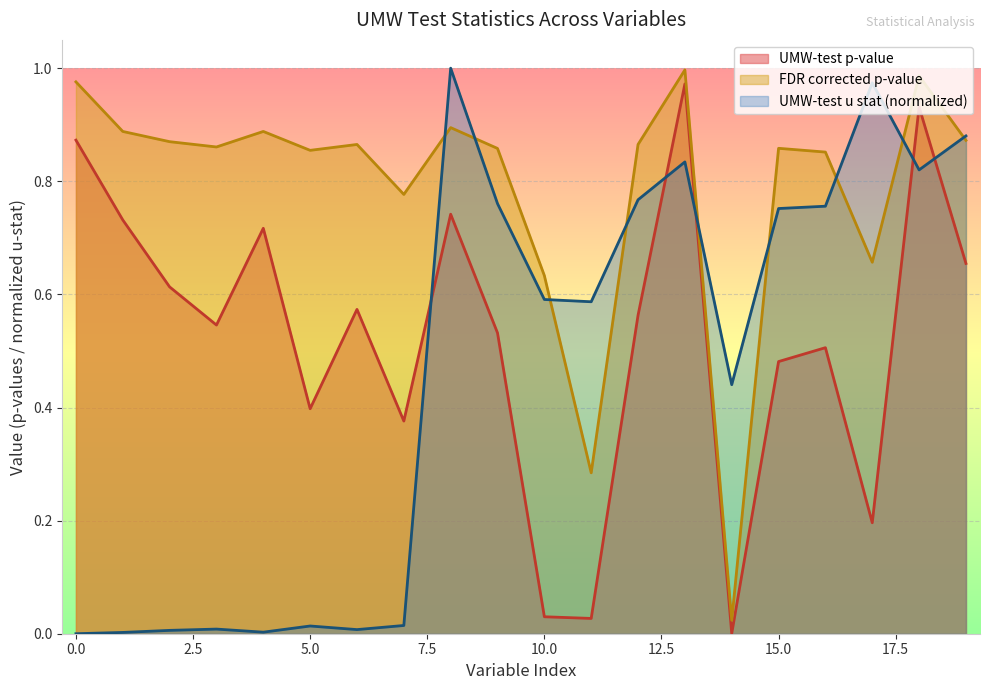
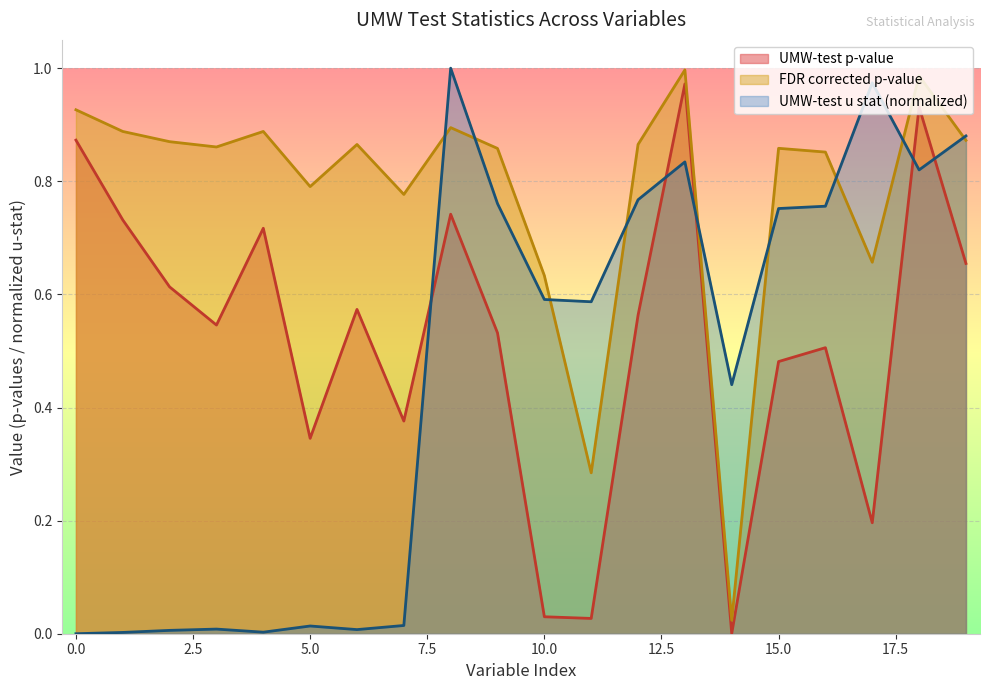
  {
    "UMW-test p-value": {
      "0.0": 0.87,
-     "5.0": 0.40,
+     "5.0": 0.35,
      "10.0": 0.03,
      "15.0": 0.48
    },
    "FDR corrected p-value": {
-     "0.0": 0.98,
-     "5.0": 0.85,
+     "0.0": 0.93,
+     "5.0": 0.79,
      "10.0": 0.63,
      "15.0": 0.86
    },
    "UMW-test u stat (normalized)": {
      "0.0": 0.00,
      "5.0": 0.01,
      "10.0": 0.59,
      "15.0": 0.75
    }
  }
